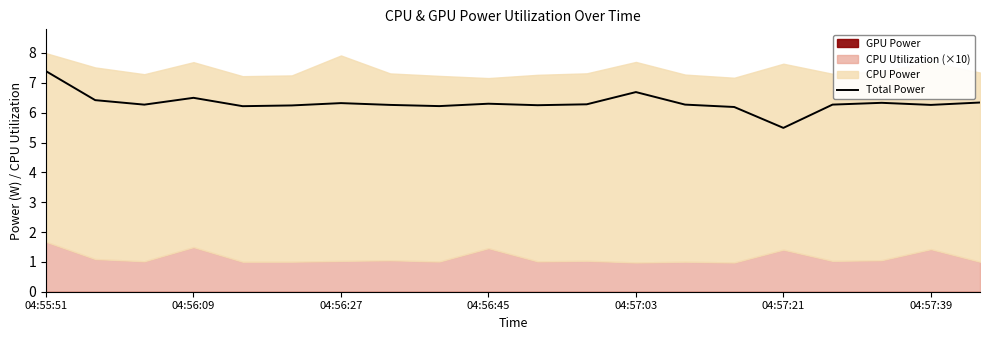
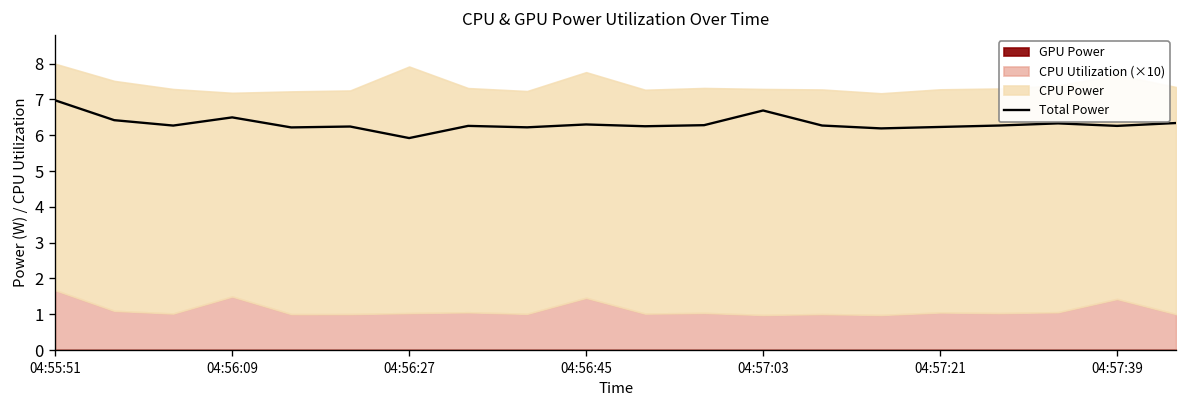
  {
    "Total Power": {
-     "04:55:51": 7.4,
+     "04:55:51": 7.0,
      "04:56:09": 6.5,
-     "04:56:27": 6.3,
+     "04:56:27": 5.9,
      "04:56:45": 6.3,
      "04:57:03": 6.7,
-     "04:57:21": 5.5,
+     "04:57:21": 6.2,
      "04:57:39": 6.3
    },
    "GPU Power": {
      "04:55:51": 0.0,
      "04:56:09": 0.0,
      "04:56:27": 0.0,
      "04:56:45": 0.0,
      "04:57:03": 0.0,
      "04:57:21": 0.0,
      "04:57:39": 0.0
    },
    "CPU Utilization (×10)": {
      "04:55:51": 1.7,
      "04:56:09": 1.5,
      "04:56:27": 1.0,
      "04:56:45": 1.5,
      "04:57:03": 1.0,
-     "04:57:21": 1.4,
+     "04:57:21": 1.1,
      "04:57:39": 1.4
    },
    "CPU Power": {
      "04:55:51": 6.3,
-     "04:56:09": 6.2,
+     "04:56:09": 5.7,
      "04:56:27": 6.9,
-     "04:56:45": 5.7,
-     "04:57:03": 6.7,
+     "04:56:45": 6.3,
+     "04:57:03": 6.3,
      "04:57:21": 6.2
    }
  }
